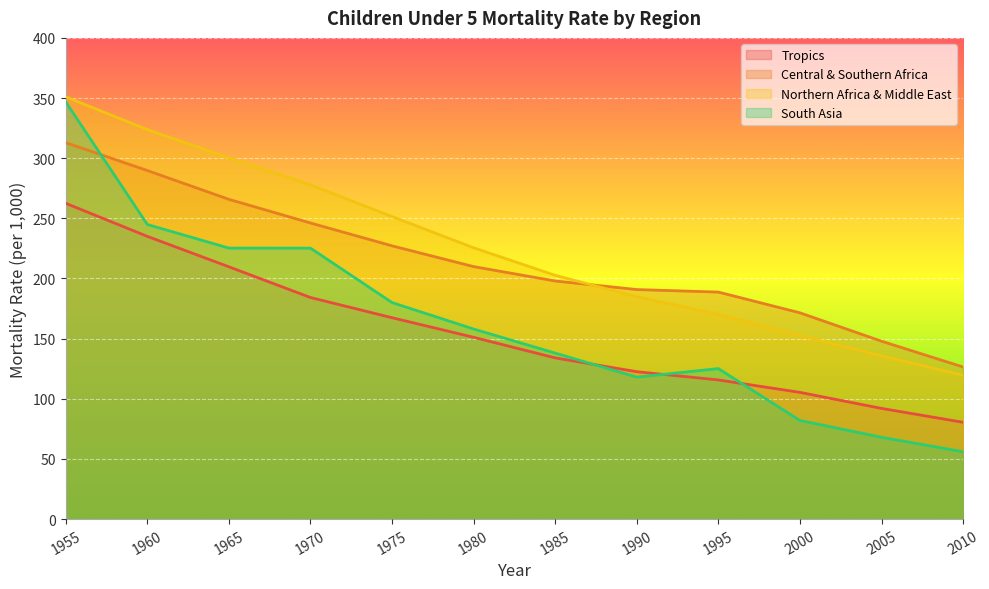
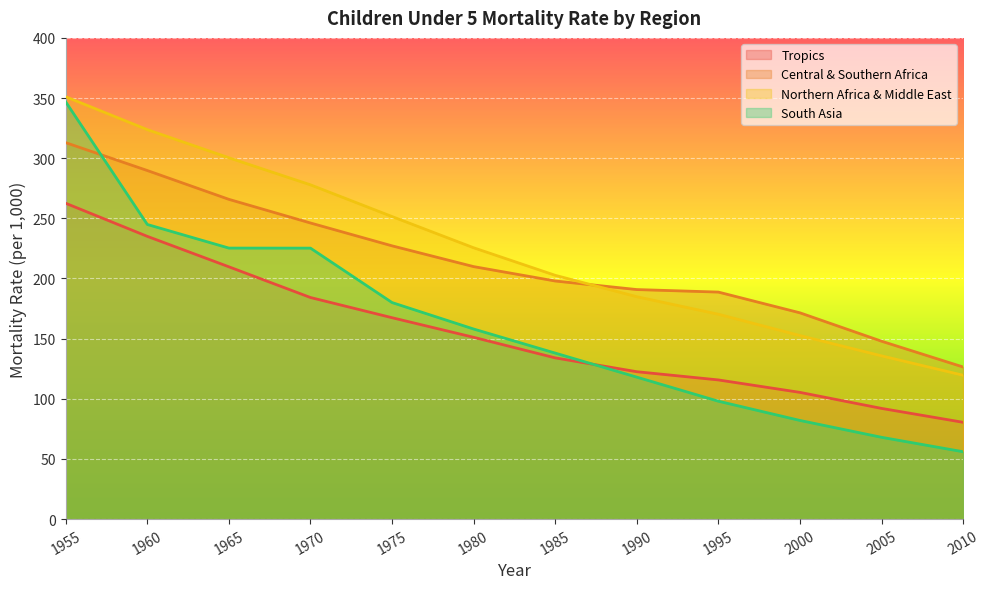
  {
    "South Asia": {
      "1955": 347,
      "1960": 245,
      "1965": 225,
      "1970": 225,
      "1975": 180,
      "1980": 158,
      "1985": 138,
      "1990": 118,
-     "1995": 125,
+     "1995": 98,
      "2000": 82,
      "2005": 68,
      "2010": 56
    }
  }
